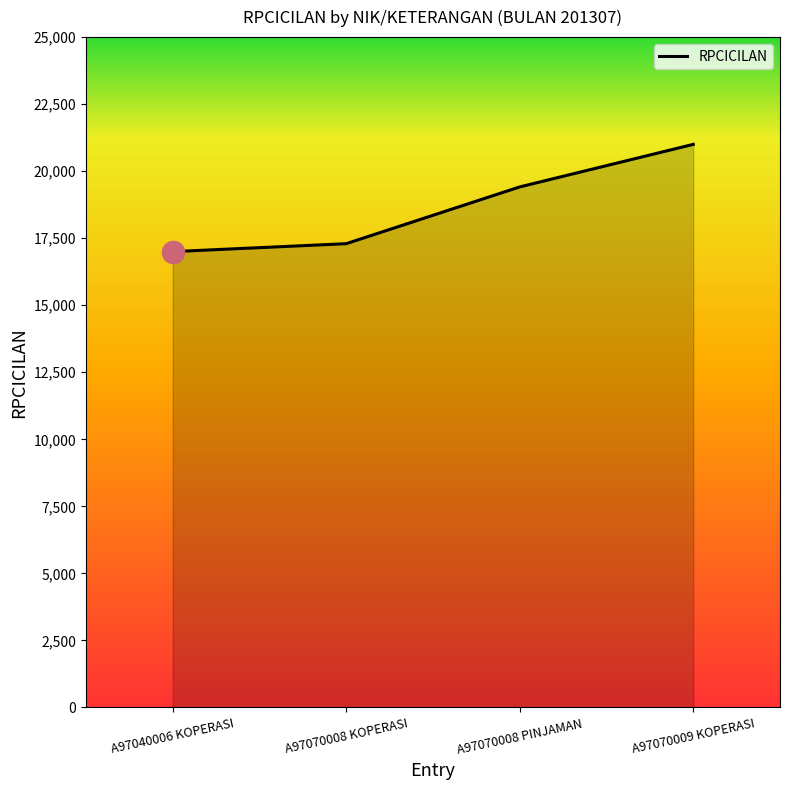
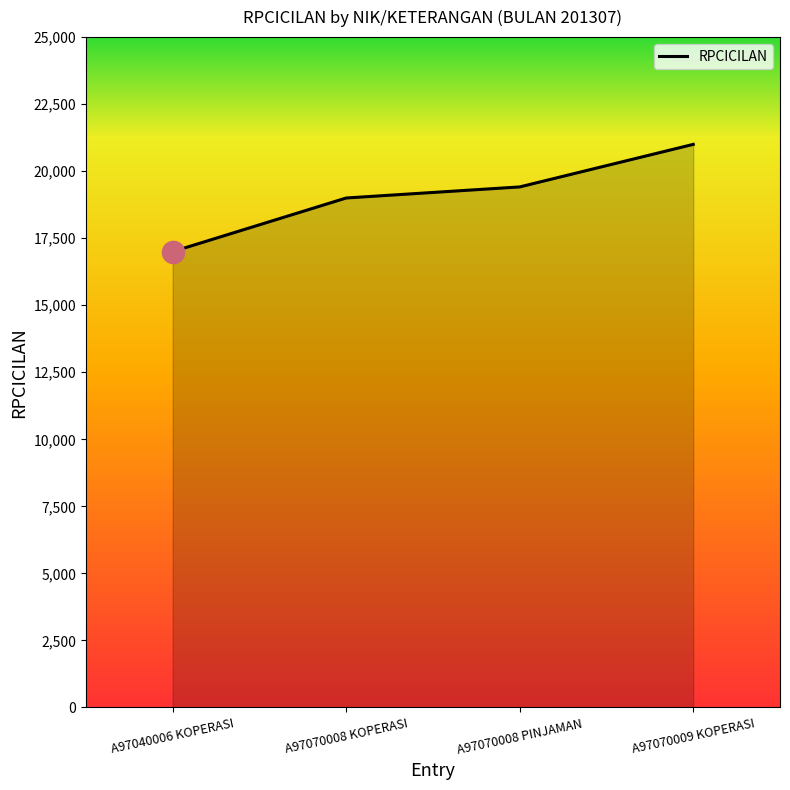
  {
    "RPCICILAN": {
-     "A97070008 KOPERASI": "17,300",
+     "A97070008 KOPERASI": "19,000",
      "A97070008 PINJAMAN": "19,400",
      "A97070009 KOPERASI": "21,000"
    }
  }
